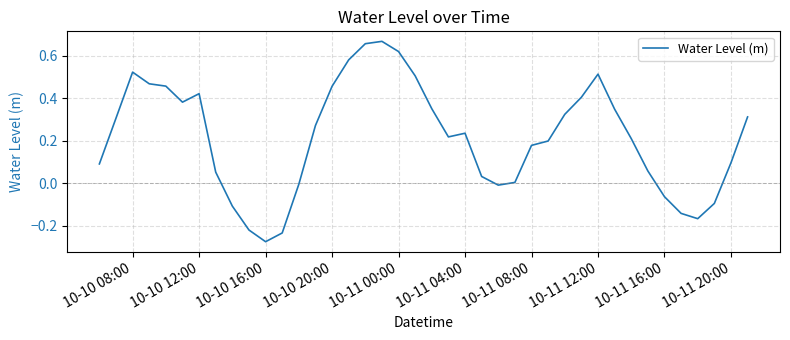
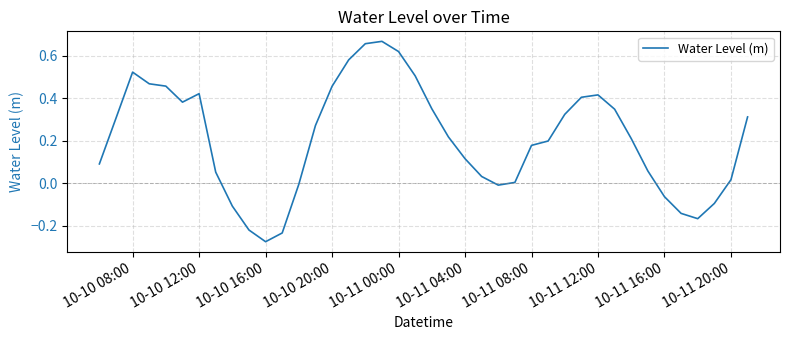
  {
    "10-10 08:00": 0.52,
    "10-10 12:00": 0.42,
    "10-10 16:00": -0.28,
    "10-10 20:00": 0.46,
    "10-11 00:00": 0.62,
-   "10-11 04:00": 0.24,
+   "10-11 04:00": 0.12,
    "10-11 08:00": 0.18,
-   "10-11 12:00": 0.51,
+   "10-11 12:00": 0.42,
    "10-11 16:00": -0.06,
-   "10-11 20:00": 0.10
+   "10-11 20:00": 0.02
  }
